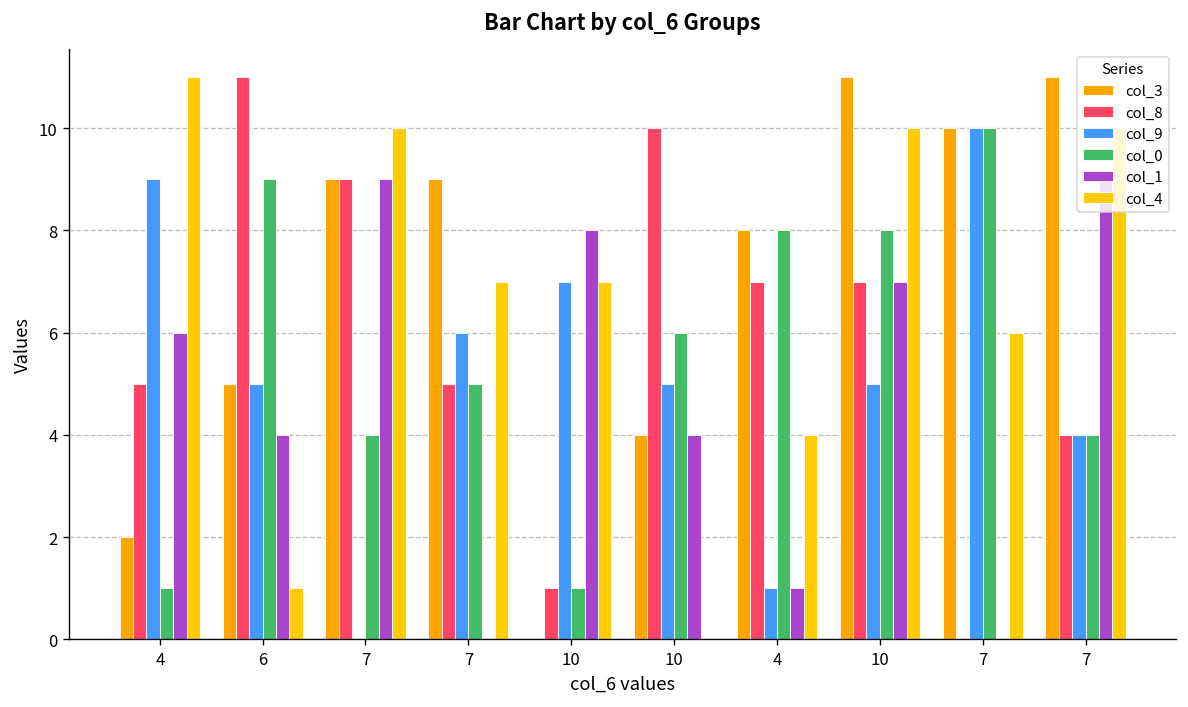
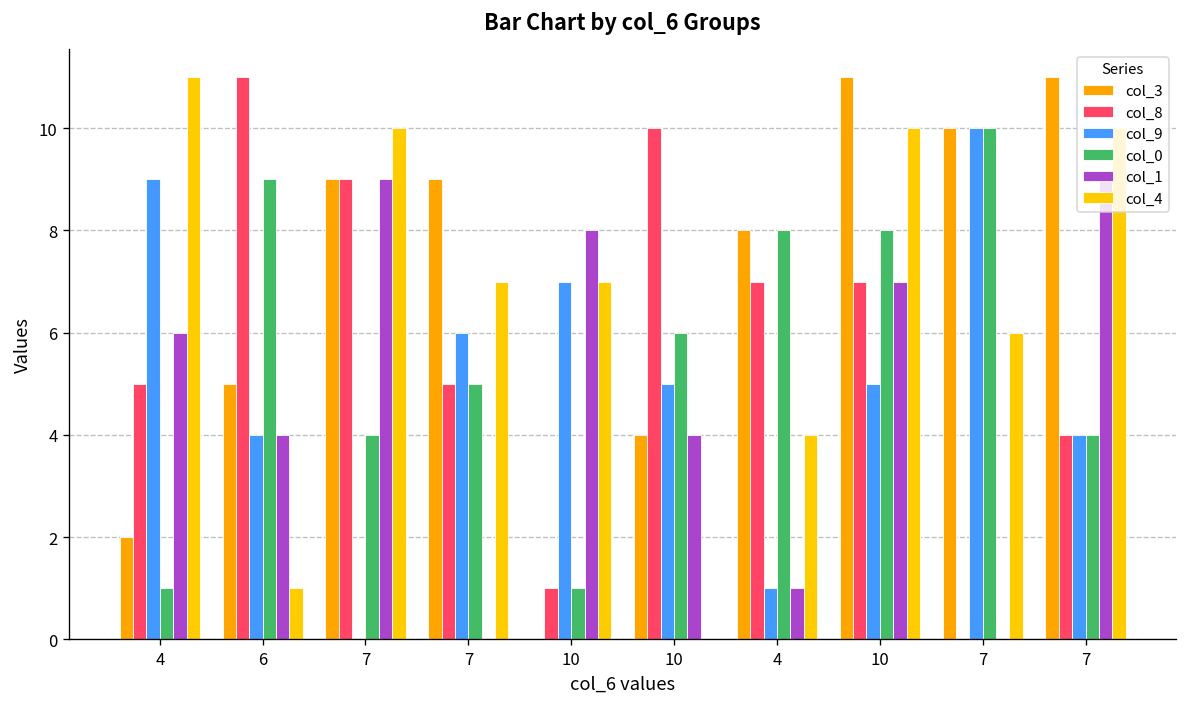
  {
    "col_8": {
      "6": 11
    },
    "col_9": {
-     "6": 5
+     "6": 4
    },
    "col_0": {
      "6": 9
    },
    "col_1": {
      "6": 4
    }
  }
